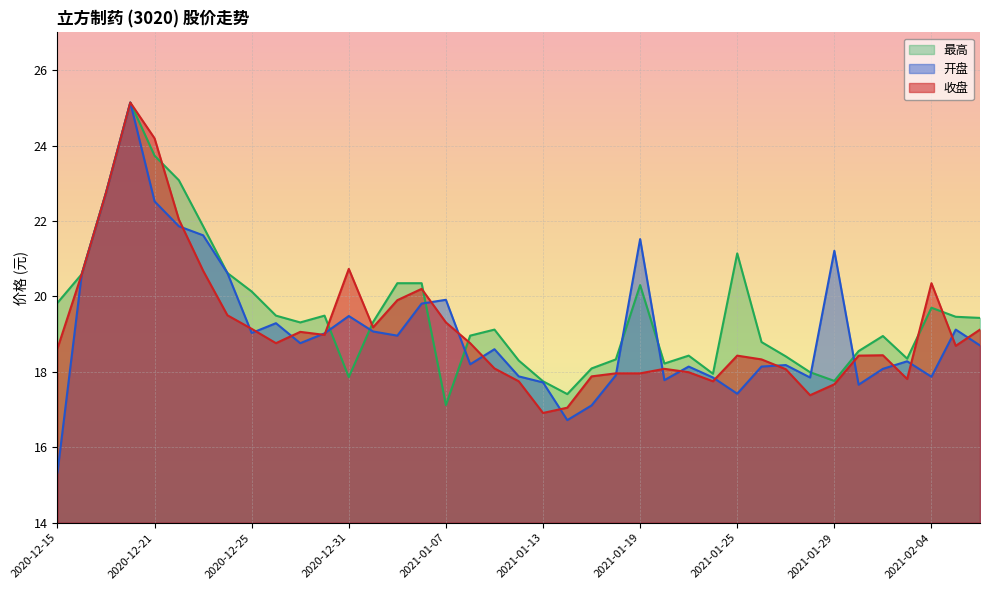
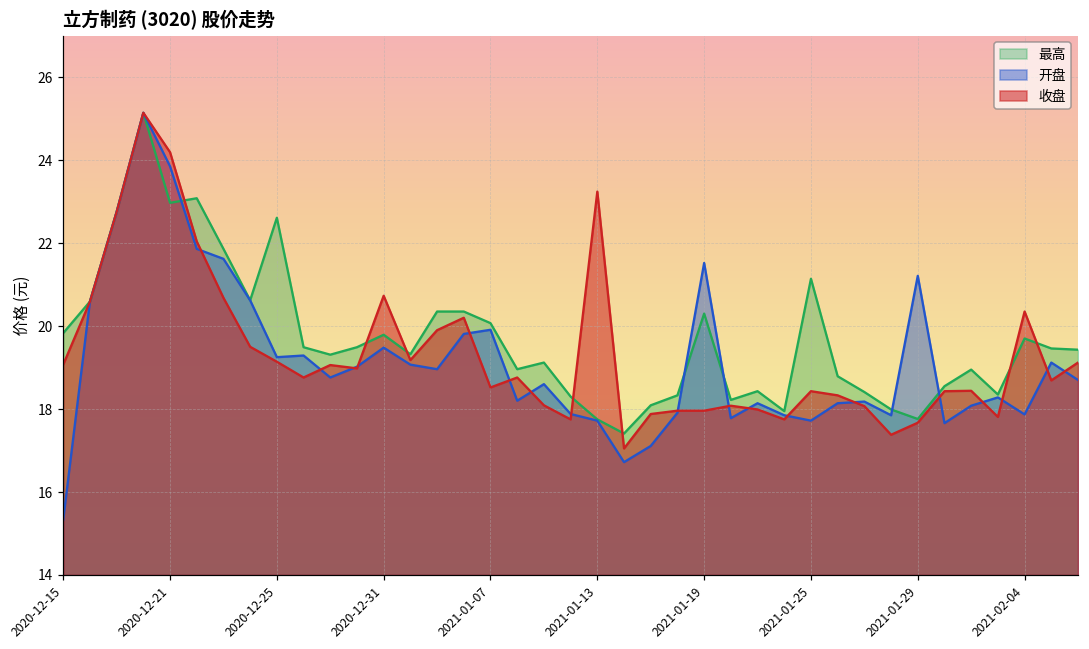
  {
    "最高": {
      "2020-12-15": 19.8,
-     "2020-12-21": 23.7,
-     "2020-12-25": 20.1,
-     "2020-12-31": 17.9,
-     "2021-01-07": 17.1,
+     "2020-12-21": 23.0,
+     "2020-12-25": 22.6,
+     "2020-12-31": 19.8,
+     "2021-01-07": 20.1,
      "2021-01-19": 20.3,
      "2021-01-25": 21.1,
      "2021-01-29": 17.8,
      "2021-02-04": 19.7
    },
    "开盘": {
      "2020-12-15": 15.3,
-     "2020-12-21": 22.5,
-     "2020-12-25": 19.0,
+     "2020-12-21": 23.9,
+     "2020-12-25": 19.3,
      "2020-12-31": 19.5,
      "2021-01-07": 19.9,
      "2021-01-19": 21.5,
-     "2021-01-25": 17.4,
+     "2021-01-25": 17.7,
      "2021-01-29": 21.2,
      "2021-02-04": 17.9
    },
    "收盘": {
-     "2020-12-15": 18.6,
+     "2020-12-15": 19.1,
      "2020-12-21": 24.2,
      "2020-12-25": 19.1,
      "2020-12-31": 20.7,
-     "2021-01-07": 19.3,
-     "2021-01-13": 16.9,
+     "2021-01-07": 18.5,
+     "2021-01-13": 23.2,
      "2021-01-19": 18.0,
      "2021-01-25": 18.4,
      "2021-01-29": 17.7,
      "2021-02-04": 20.4
    }
  }
